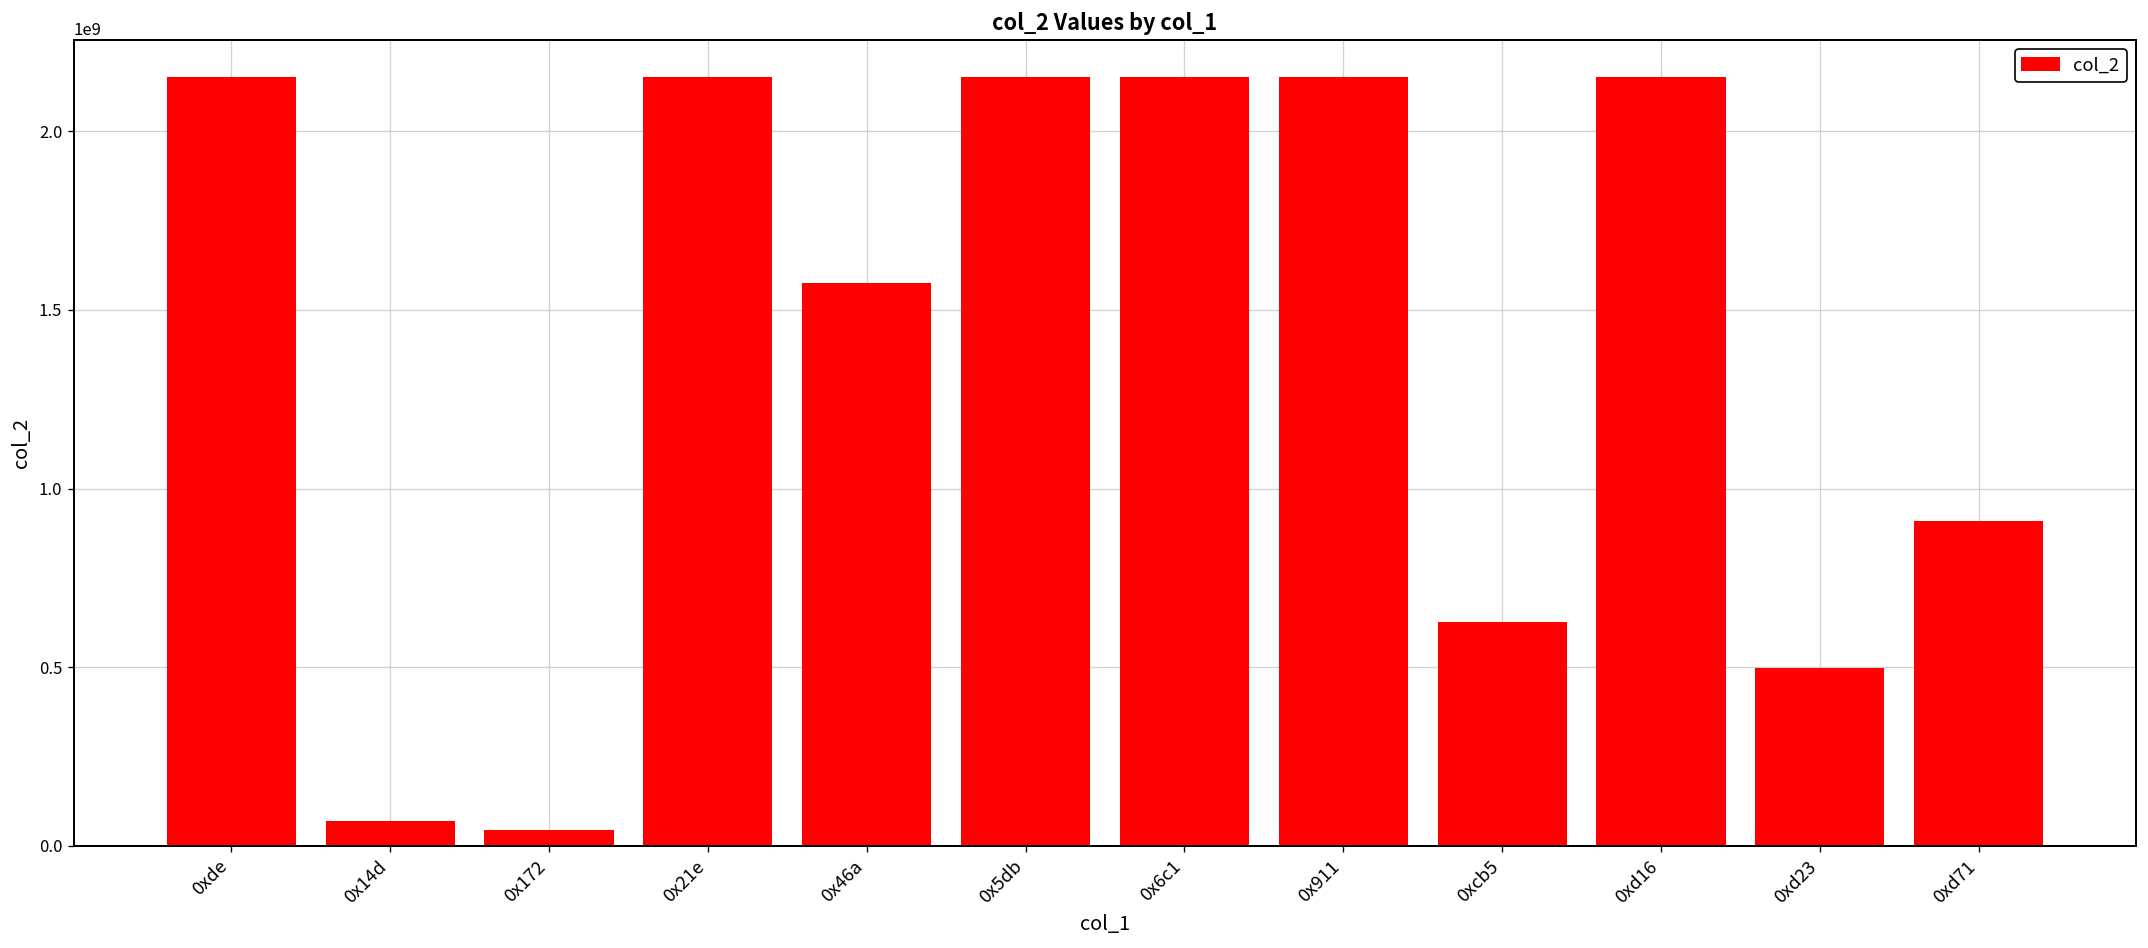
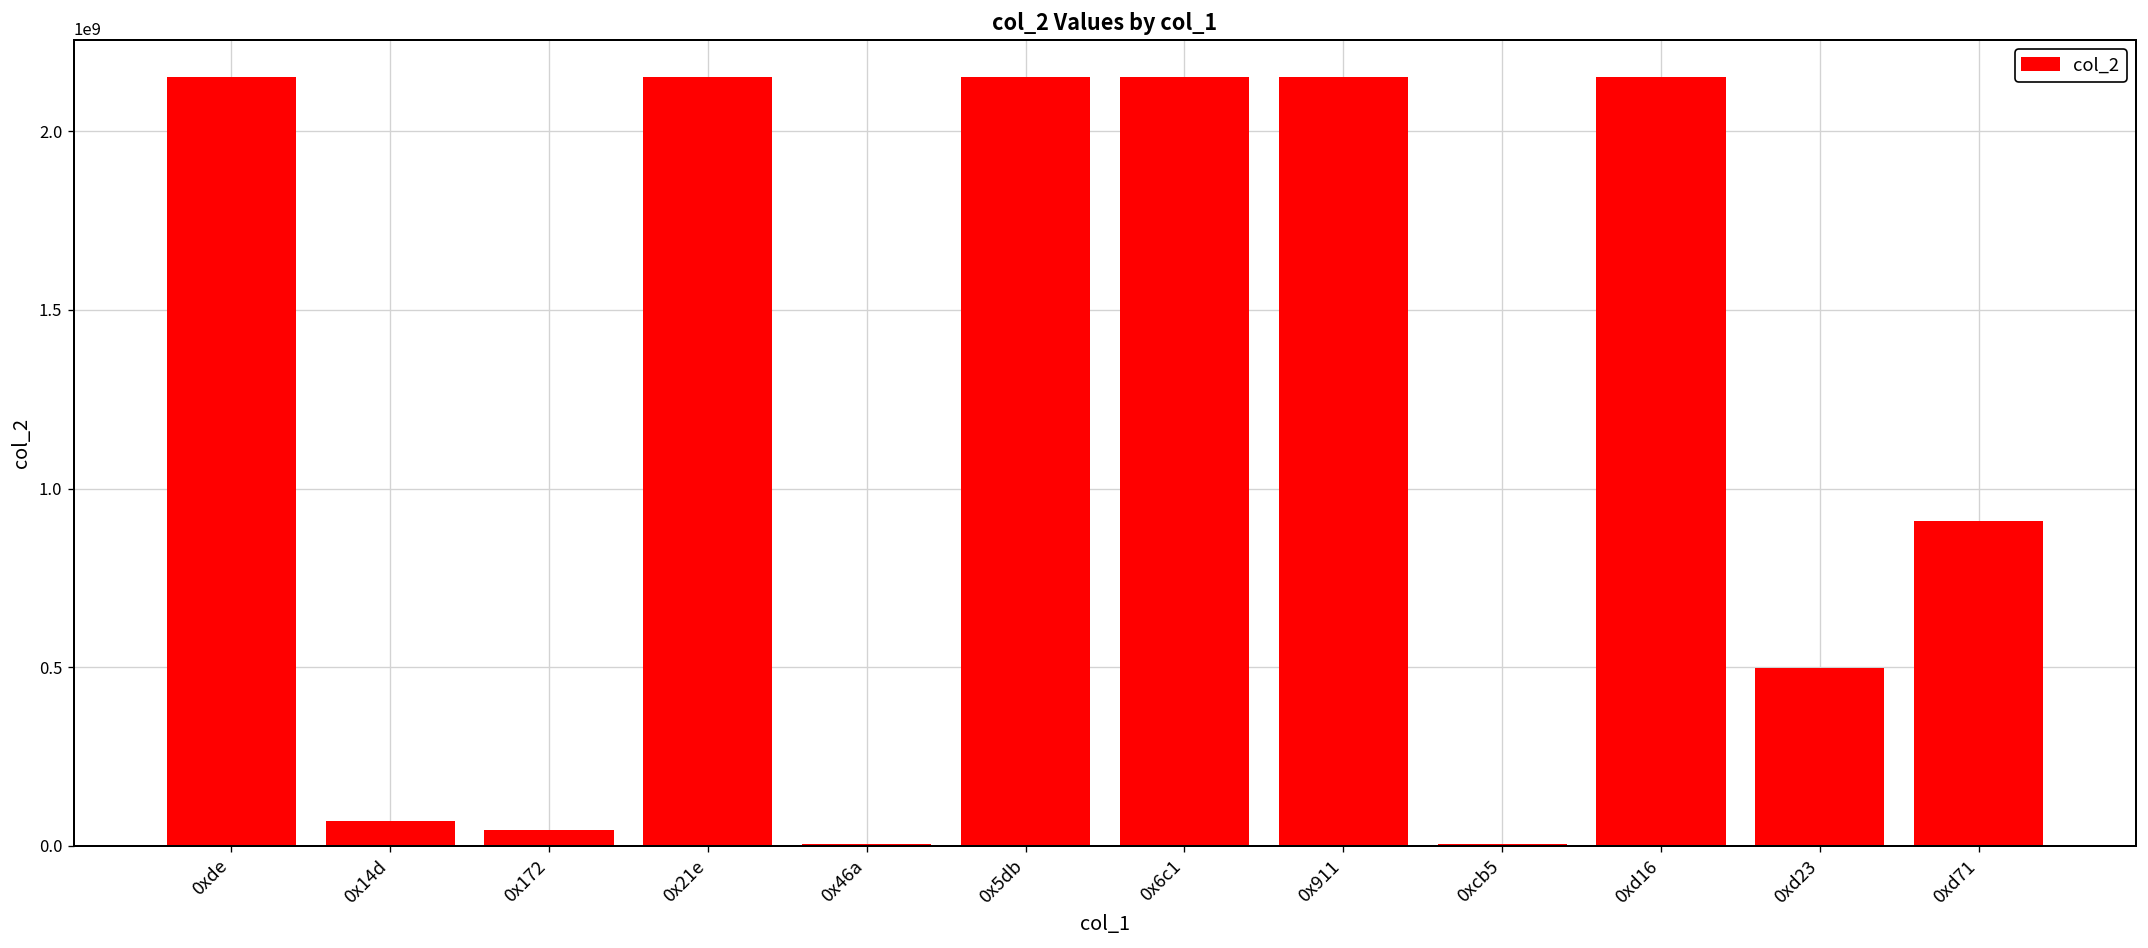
  {
    "0xde": 2150000000,
    "0x14d": 70000000,
    "0x172": 40000000,
    "0x21e": 2150000000,
-   "0x46a": 1570000000,
+   "0x46a": 0,
    "0x5db": 2150000000,
    "0x6c1": 2150000000,
    "0x911": 2150000000,
-   "0xcb5": 620000000,
+   "0xcb5": 0,
    "0xd16": 2150000000,
    "0xd23": 500000000,
    "0xd71": 910000000
  }
